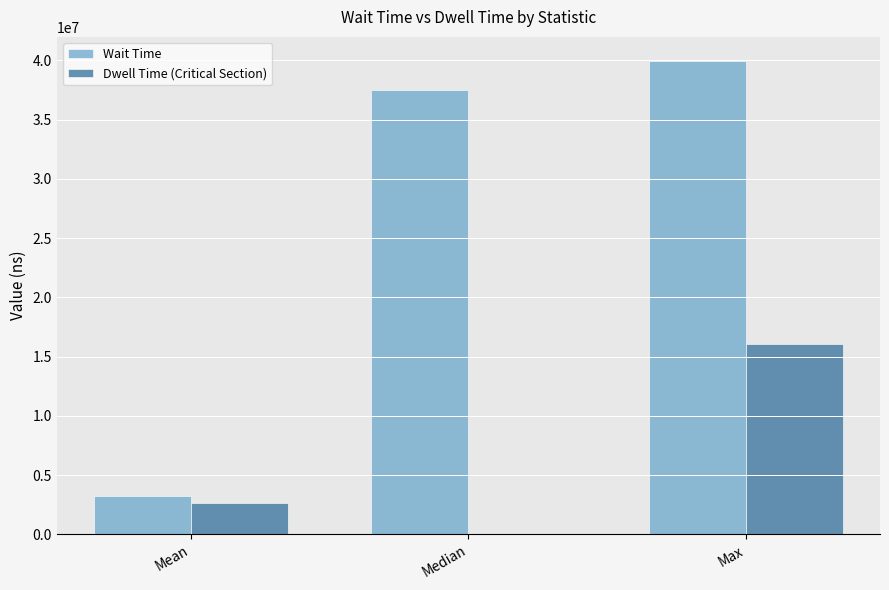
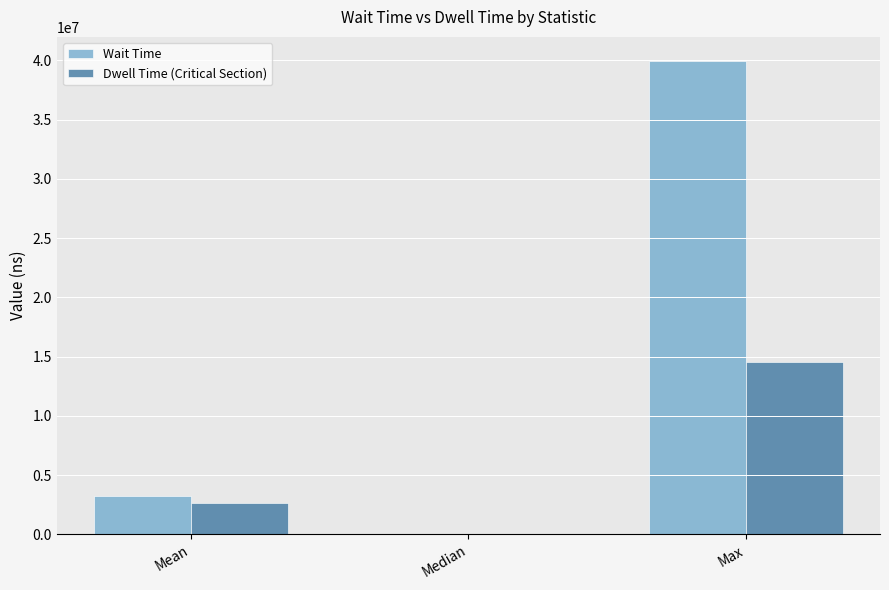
  {
    "Wait Time": {
      "Mean": 3200000,
-     "Median": 37500000,
+     "Median": 0,
      "Max": 40000000
    },
    "Dwell Time (Critical Section)": {
      "Mean": 2600000,
-     "Max": 16100000
+     "Max": 14600000
    }
  }
